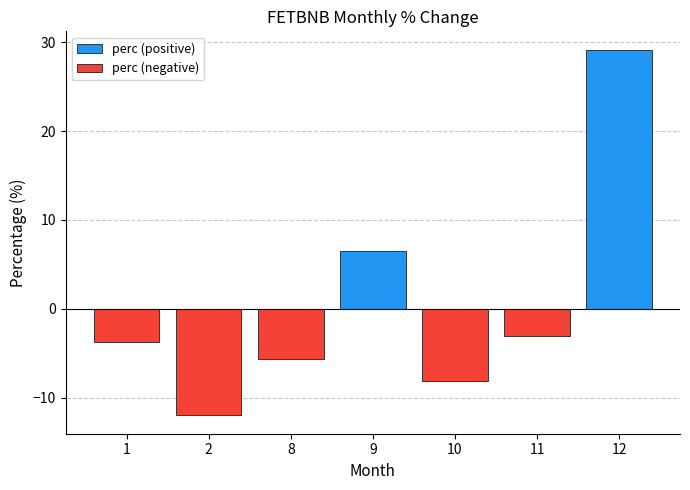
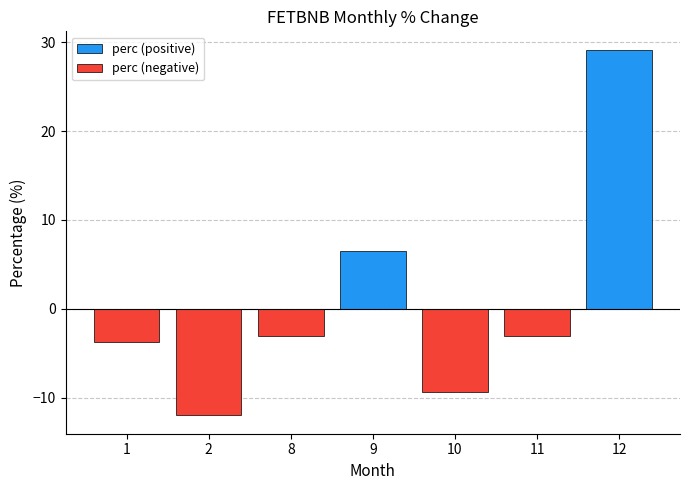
  {
    "perc (positive)": {
      "1": 0,
      "2": 0,
      "8": 0,
      "9": 6,
      "10": 0,
      "11": 0,
      "12": 29
    },
    "perc (negative)": {
      "1": -4,
      "2": -12,
-     "8": -6,
+     "8": -3,
      "9": 0,
-     "10": -8,
+     "10": -9,
      "11": -3,
      "12": 0
    }
  }
